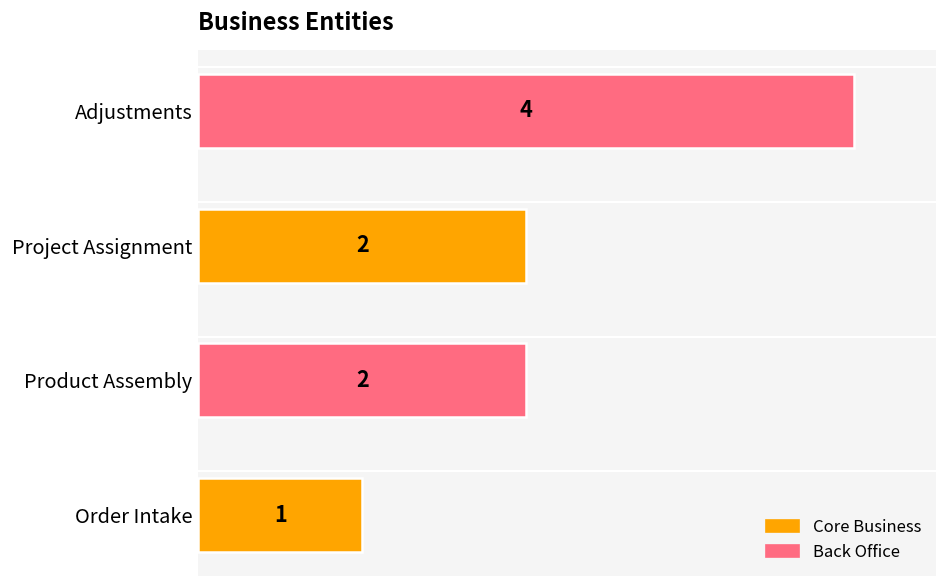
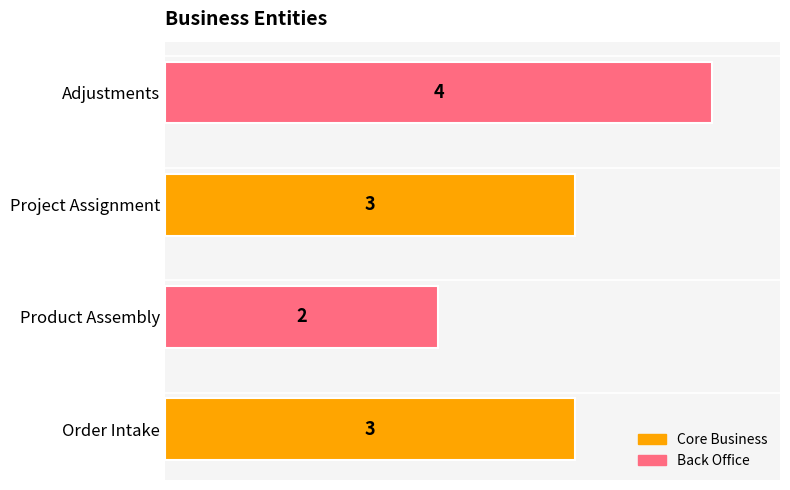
  {
    "Adjustments": 4,
-   "Project Assignment": 2,
+   "Project Assignment": 3,
    "Product Assembly": 2,
-   "Order Intake": 1
+   "Order Intake": 3
  }
